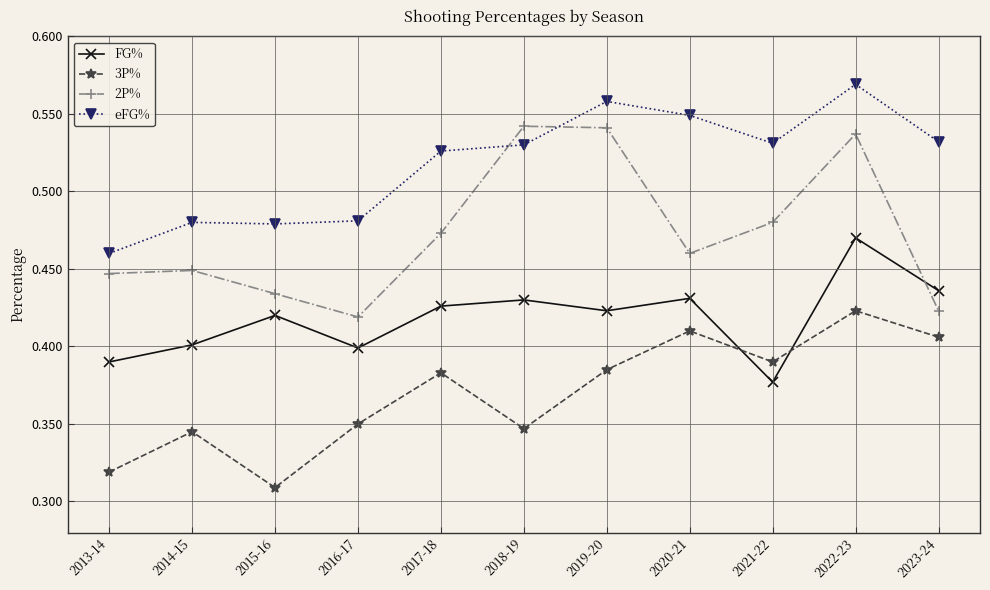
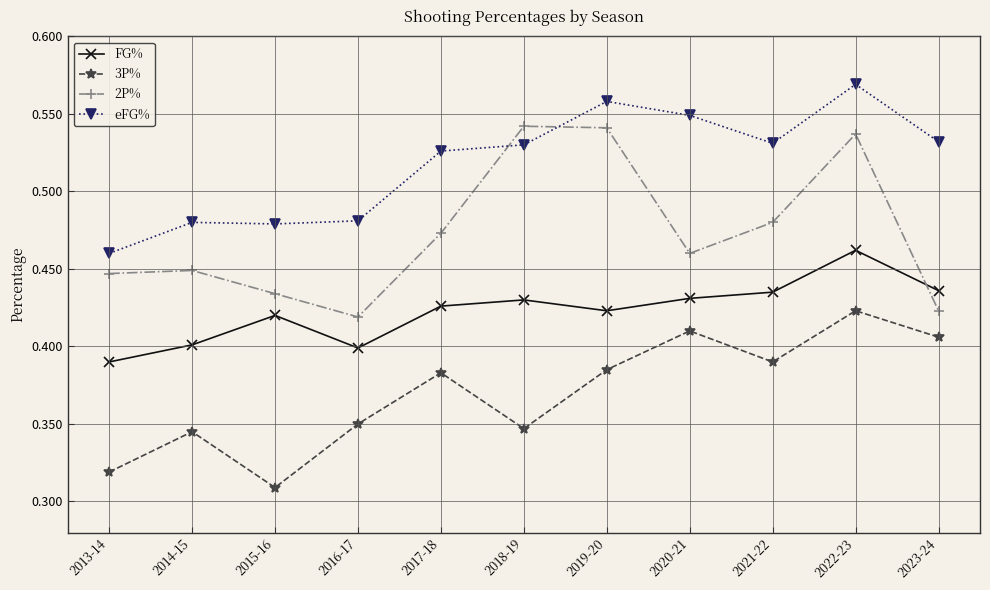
  {
    "FG%": {
      "2013-14": 0.390,
      "2014-15": 0.401,
      "2015-16": 0.420,
      "2016-17": 0.399,
      "2017-18": 0.426,
      "2018-19": 0.430,
      "2019-20": 0.423,
      "2020-21": 0.431,
-     "2021-22": 0.377,
-     "2022-23": 0.470,
+     "2021-22": 0.435,
+     "2022-23": 0.462,
      "2023-24": 0.436
    },
    "2P%": {
      "2013-14": 0.447,
      "2014-15": 0.449,
      "2015-16": 0.434,
      "2016-17": 0.419,
      "2017-18": 0.473,
      "2018-19": 0.542,
      "2019-20": 0.541,
      "2020-21": 0.460,
      "2021-22": 0.480,
      "2022-23": 0.537,
      "2023-24": 0.423
    }
  }
